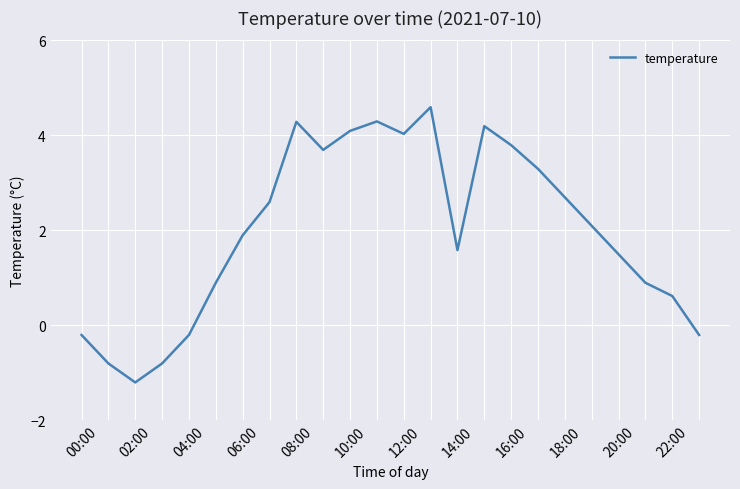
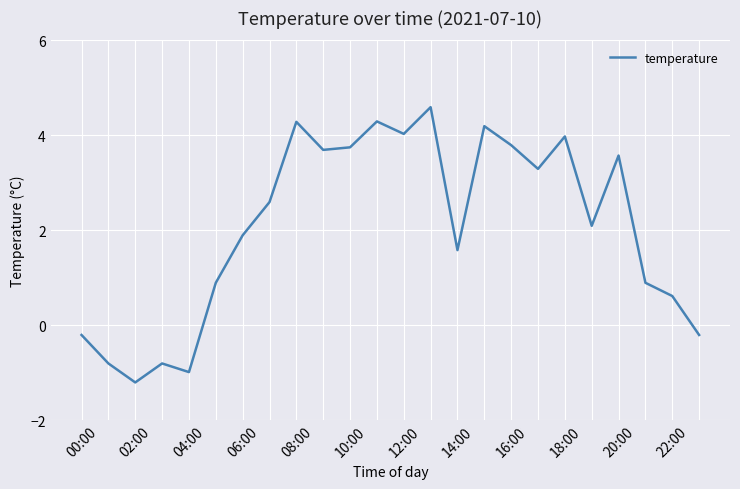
  {
    "00:00": -0.2,
    "02:00": -1.2,
-   "04:00": -0.2,
+   "04:00": -1.0,
    "06:00": 1.9,
    "08:00": 4.3,
-   "10:00": 4.1,
+   "10:00": 3.7,
    "12:00": 4.0,
    "14:00": 1.6,
    "16:00": 3.8,
-   "18:00": 2.7,
-   "20:00": 1.5,
+   "18:00": 4.0,
+   "20:00": 3.6,
    "22:00": 0.6
  }
